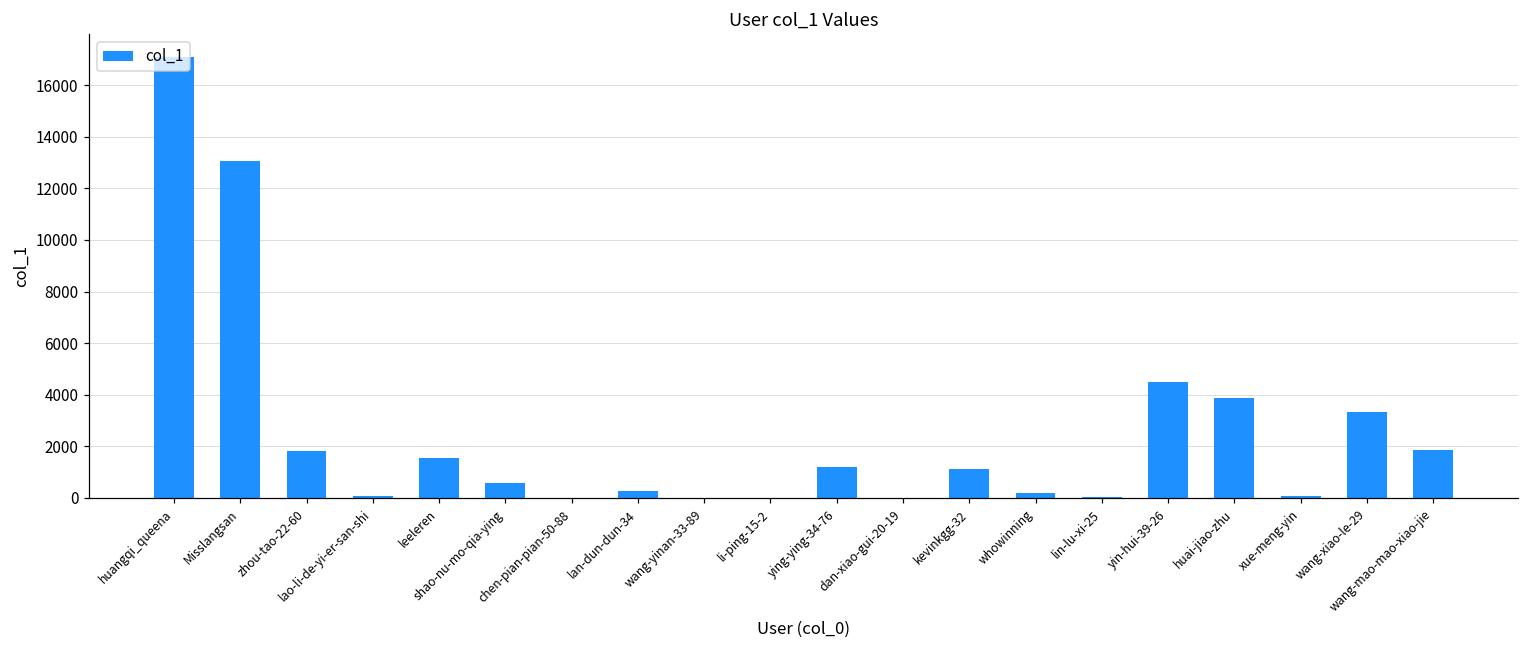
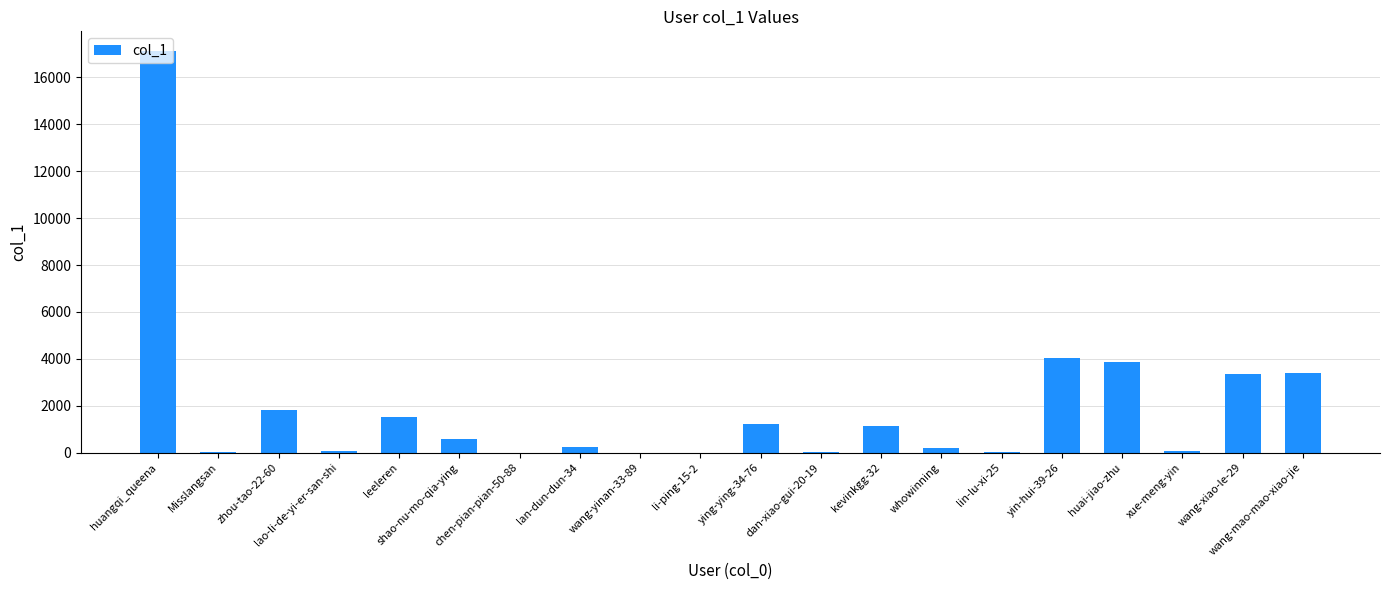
  {
-   "Misslangsan": 13100,
+   "Misslangsan": 0,
    "zhou-tao-22-60": 1800,
    "leeleren": 1500,
    "shao-nu-mo-qia-ying": 600,
    "lan-dun-dun-34": 300,
    "ying-ying-34-76": 1200,
    "kevinkgg-32": 1100,
    "whowinning": 200,
-   "yin-hui-39-26": 4500,
+   "yin-hui-39-26": 4100,
    "huai-jiao-zhu": 3900,
    "wang-xiao-le-29": 3300,
-   "wang-mao-mao-xiao-jie": 1900
+   "wang-mao-mao-xiao-jie": 3400
  }
